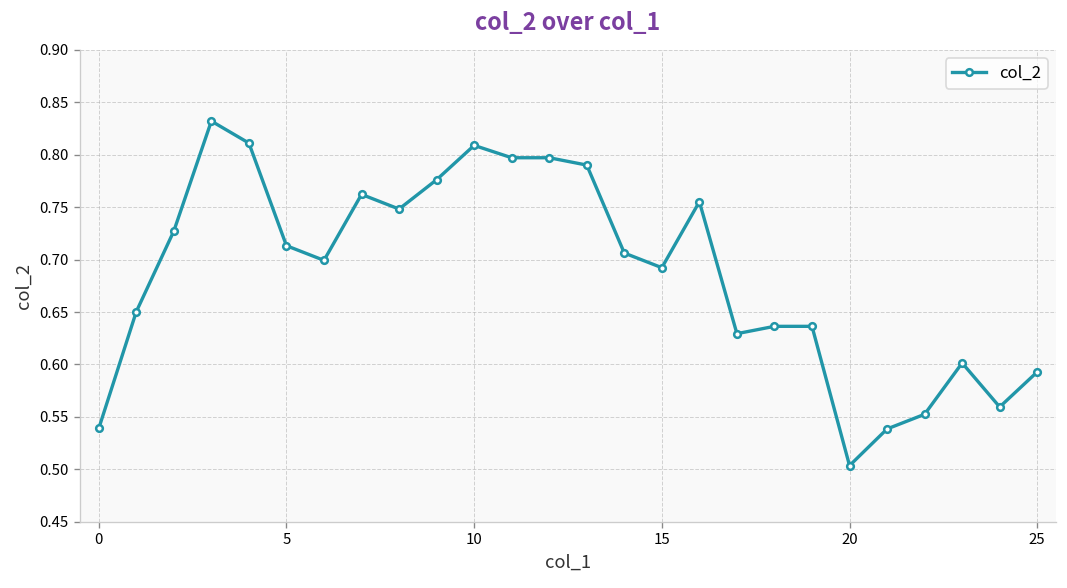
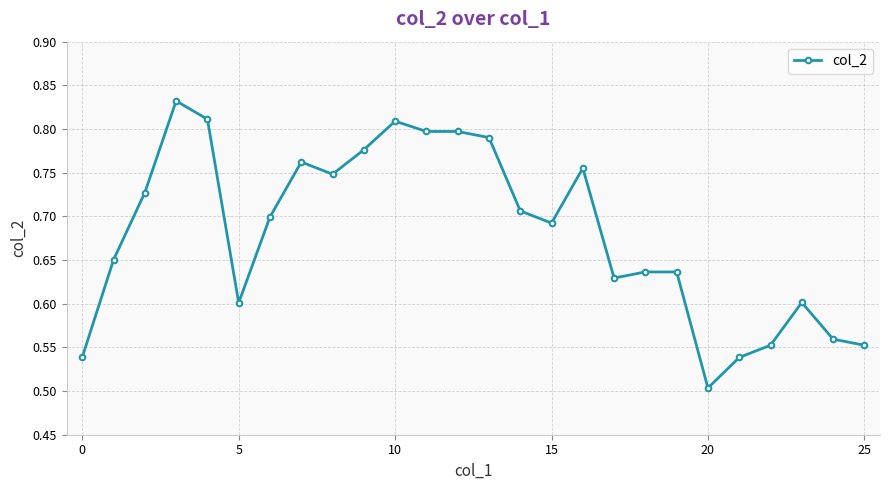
  {
    "0": 0.54,
-   "5": 0.71,
+   "5": 0.60,
    "10": 0.81,
    "15": 0.69,
    "20": 0.50,
-   "25": 0.59
+   "25": 0.55
  }
